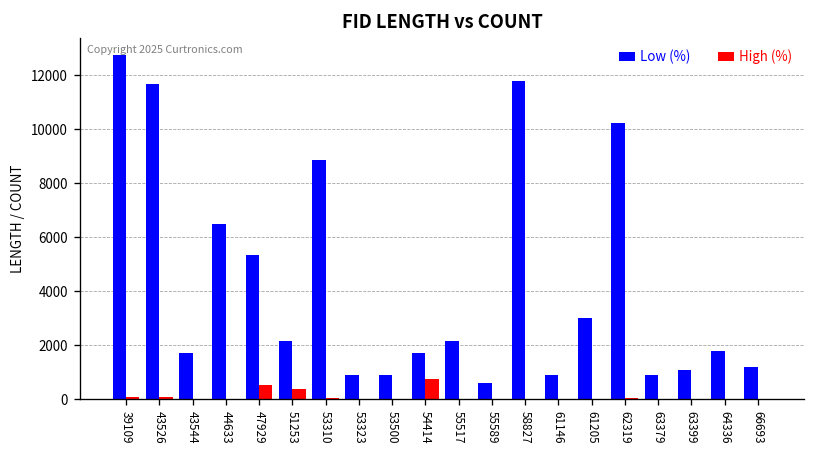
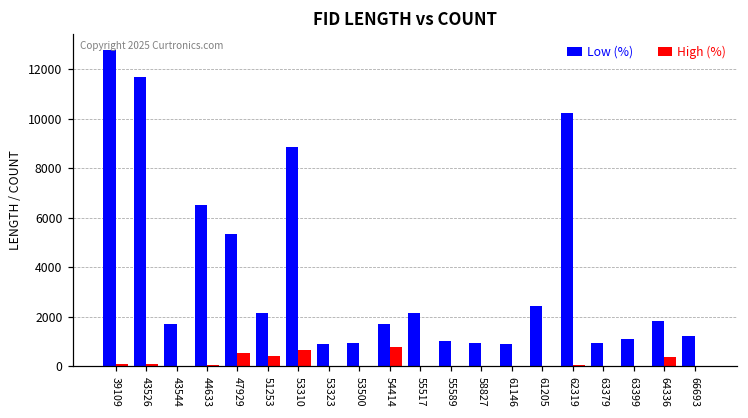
  {
    "Low (%)": {
      "43526": 11700,
      "43544": 1700,
      "44633": 6500,
      "47929": 5300,
      "51253": 2200,
      "53310": 8900,
      "53323": 900,
      "53500": 900,
      "54414": 1700,
      "55517": 2200,
-     "55589": 600,
-     "58827": 11800,
+     "55589": 1000,
+     "58827": 900,
      "61146": 900,
-     "61205": 3000,
+     "61205": 2400,
      "62319": 10200,
      "63379": 900,
      "63399": 1100,
      "64336": 1800,
      "66693": 1200
    },
    "High (%)": {
      "47929": 500,
      "51253": 400,
-     "53310": 100,
+     "53310": 600,
      "54414": 800,
-     "64336": 0
+     "64336": 400
    }
  }
